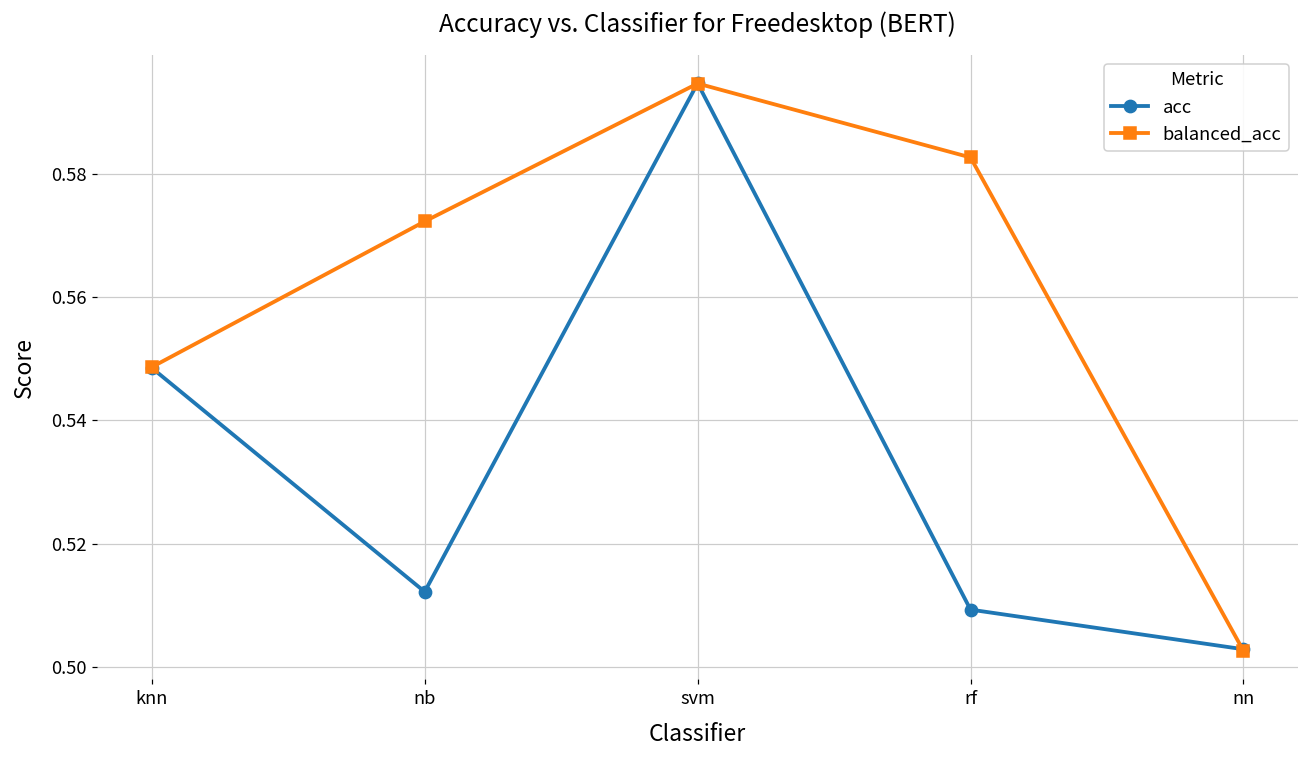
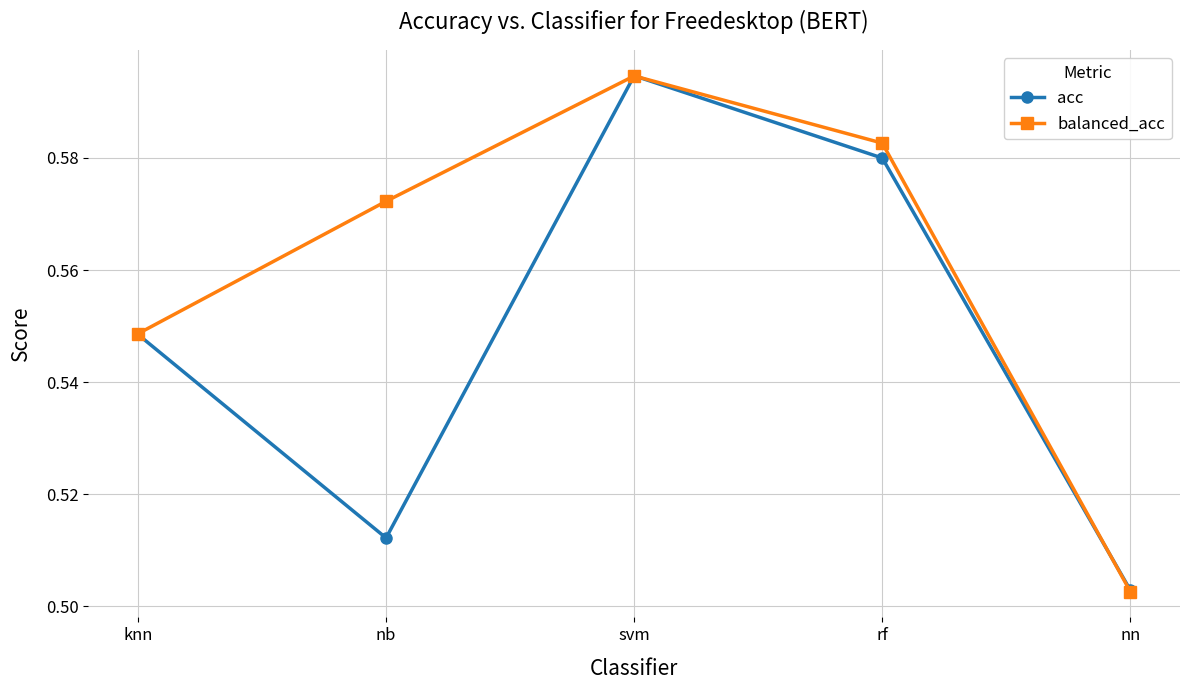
  {
    "acc": {
      "nb": 0.512,
-     "rf": 0.509
+     "rf": 0.580
    },
    "balanced_acc": {
      "nb": 0.572,
      "rf": 0.583
    }
  }
